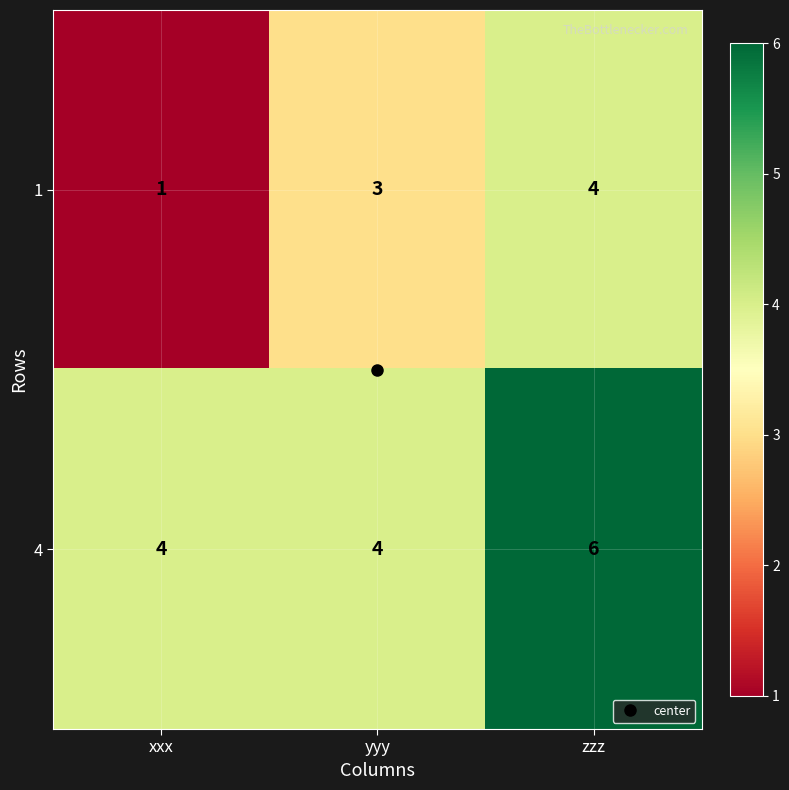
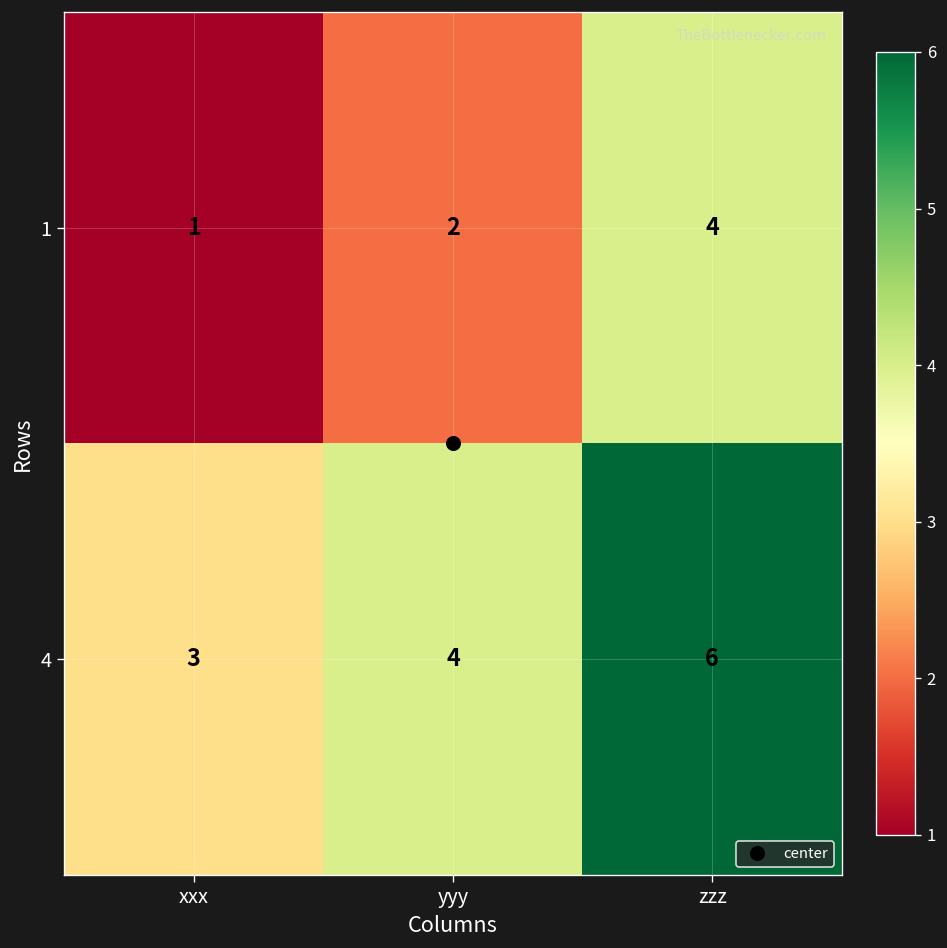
  {
    "1": {
      "xxx": 1,
-     "yyy": 3
+     "yyy": 2
    },
    "4": {
-     "xxx": 4,
+     "xxx": 3,
      "yyy": 4,
      "zzz": 6
    }
  }
